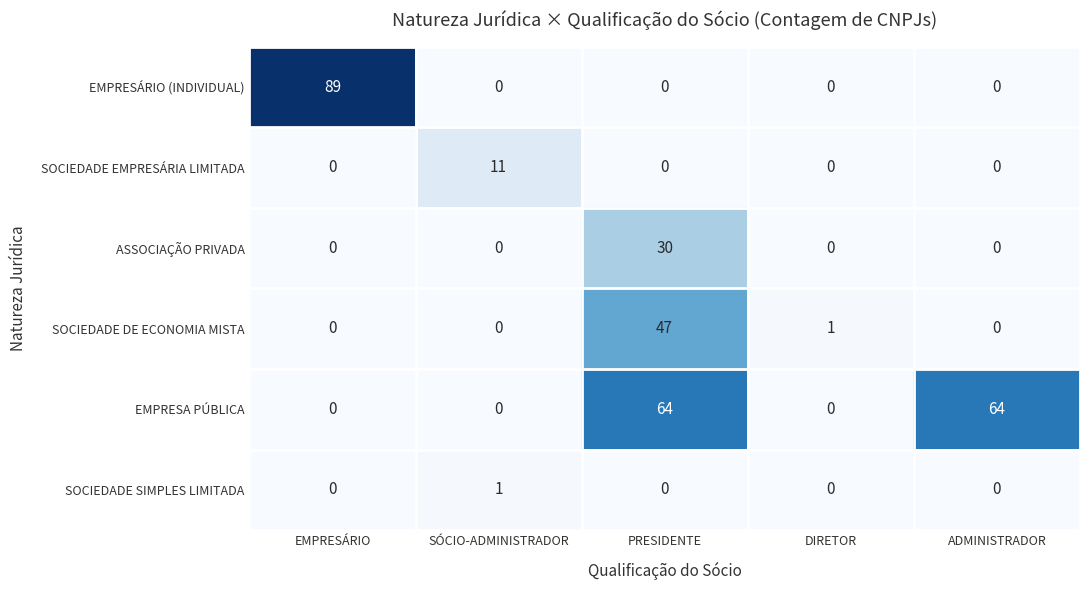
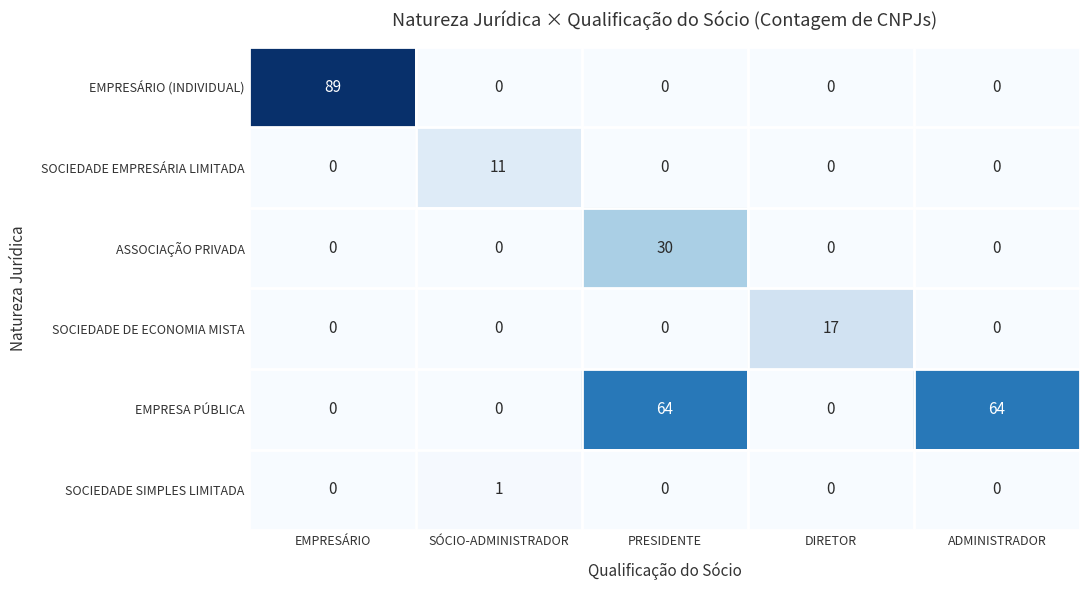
  {
    "EMPRESÁRIO (INDIVIDUAL)": {
      "EMPRESÁRIO": 89,
      "SÓCIO-ADMINISTRADOR": 0,
      "PRESIDENTE": 0,
      "DIRETOR": 0,
      "ADMINISTRADOR": 0
    },
    "SOCIEDADE EMPRESÁRIA LIMITADA": {
      "EMPRESÁRIO": 0,
      "SÓCIO-ADMINISTRADOR": 11,
      "PRESIDENTE": 0,
      "DIRETOR": 0,
      "ADMINISTRADOR": 0
    },
    "ASSOCIAÇÃO PRIVADA": {
      "EMPRESÁRIO": 0,
      "SÓCIO-ADMINISTRADOR": 0,
      "PRESIDENTE": 30,
      "DIRETOR": 0,
      "ADMINISTRADOR": 0
    },
    "SOCIEDADE DE ECONOMIA MISTA": {
      "EMPRESÁRIO": 0,
      "SÓCIO-ADMINISTRADOR": 0,
-     "PRESIDENTE": 47,
-     "DIRETOR": 1,
+     "PRESIDENTE": 0,
+     "DIRETOR": 17,
      "ADMINISTRADOR": 0
    },
    "EMPRESA PÚBLICA": {
      "EMPRESÁRIO": 0,
      "SÓCIO-ADMINISTRADOR": 0,
      "PRESIDENTE": 64,
      "DIRETOR": 0,
      "ADMINISTRADOR": 64
    },
    "SOCIEDADE SIMPLES LIMITADA": {
      "EMPRESÁRIO": 0,
      "SÓCIO-ADMINISTRADOR": 1,
      "PRESIDENTE": 0,
      "DIRETOR": 0,
      "ADMINISTRADOR": 0
    }
  }
